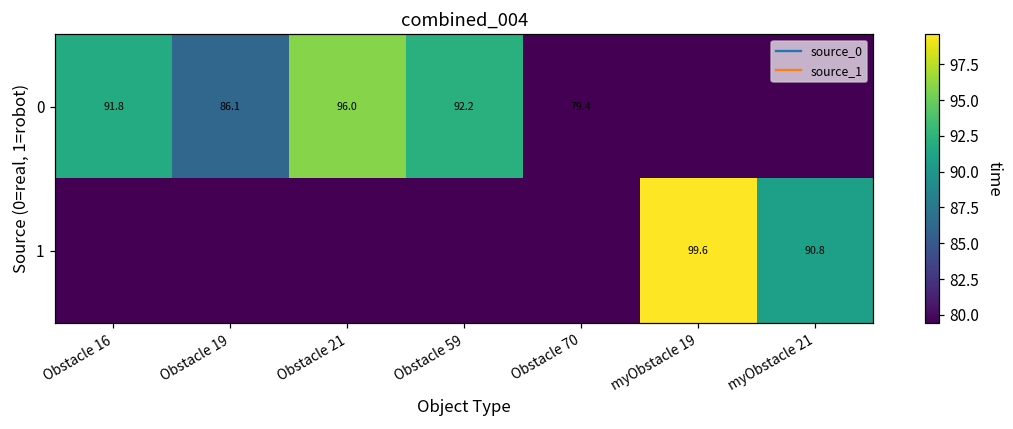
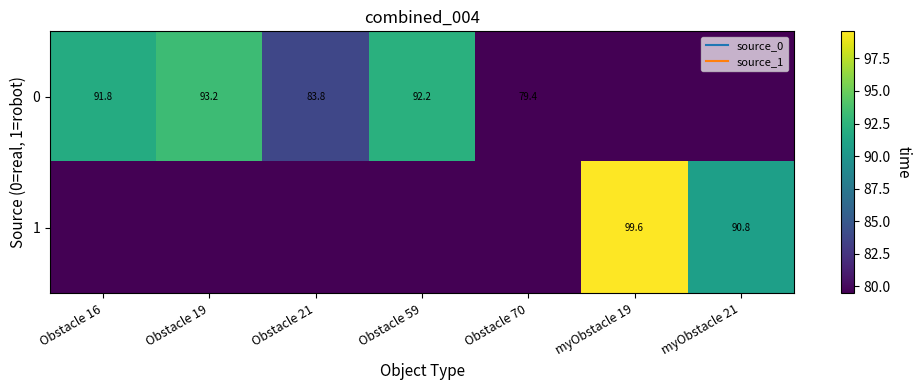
  {
    "0": {
      "Obstacle 16": 91.8,
-     "Obstacle 19": 86.1,
-     "Obstacle 21": 96.0,
+     "Obstacle 19": 93.2,
+     "Obstacle 21": 83.8,
      "Obstacle 59": 92.2,
      "Obstacle 70": 79.4
    },
    "1": {
      "myObstacle 19": 99.6,
      "myObstacle 21": 90.8
    }
  }
